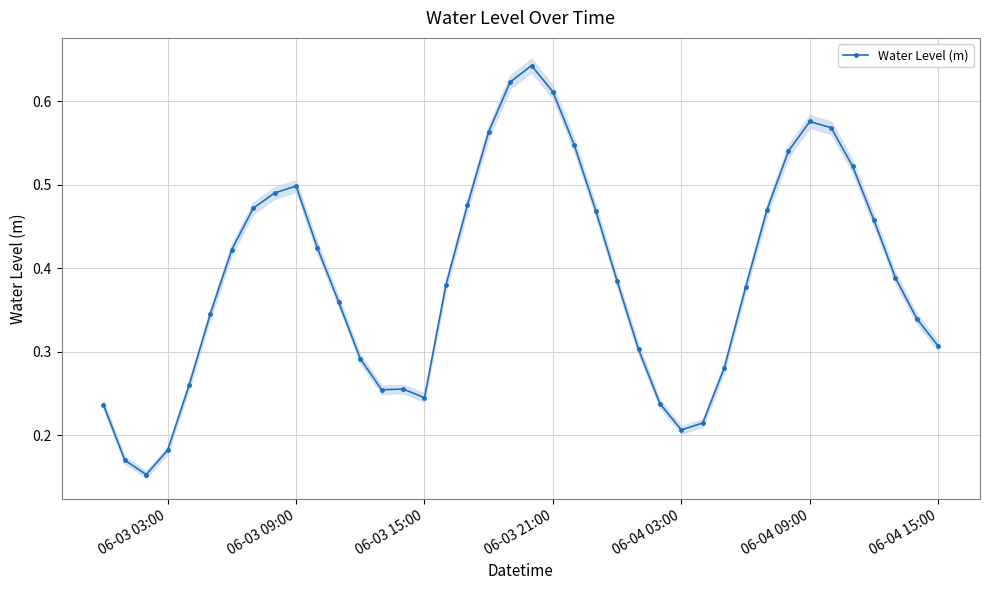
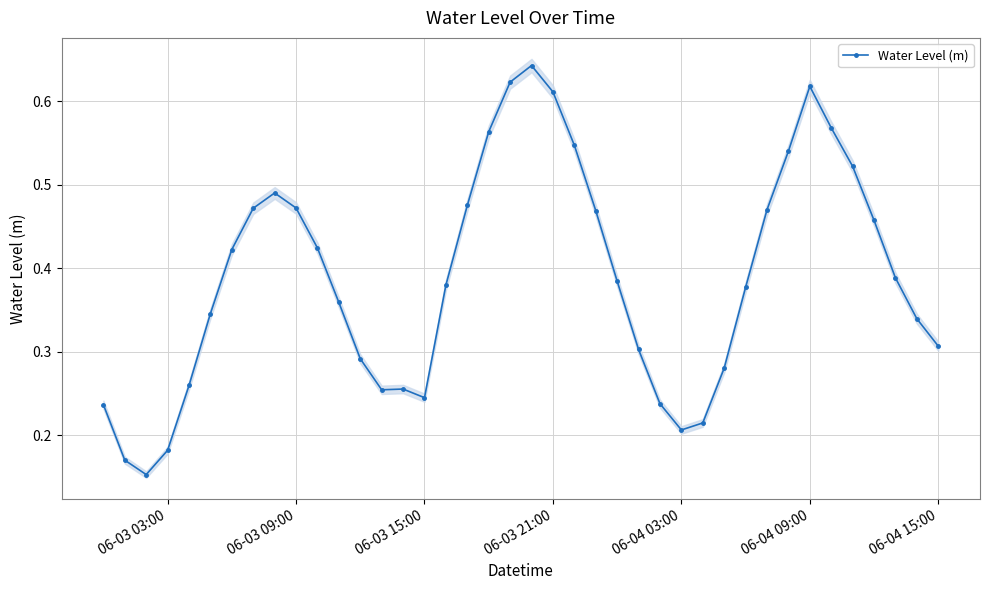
  {
    "Water Level (m)": {
      "06-03 03:00": 0.18,
-     "06-03 09:00": 0.50,
+     "06-03 09:00": 0.47,
      "06-03 15:00": 0.24,
      "06-03 21:00": 0.61,
      "06-04 03:00": 0.21,
-     "06-04 09:00": 0.58,
+     "06-04 09:00": 0.62,
      "06-04 15:00": 0.31
    }
  }
